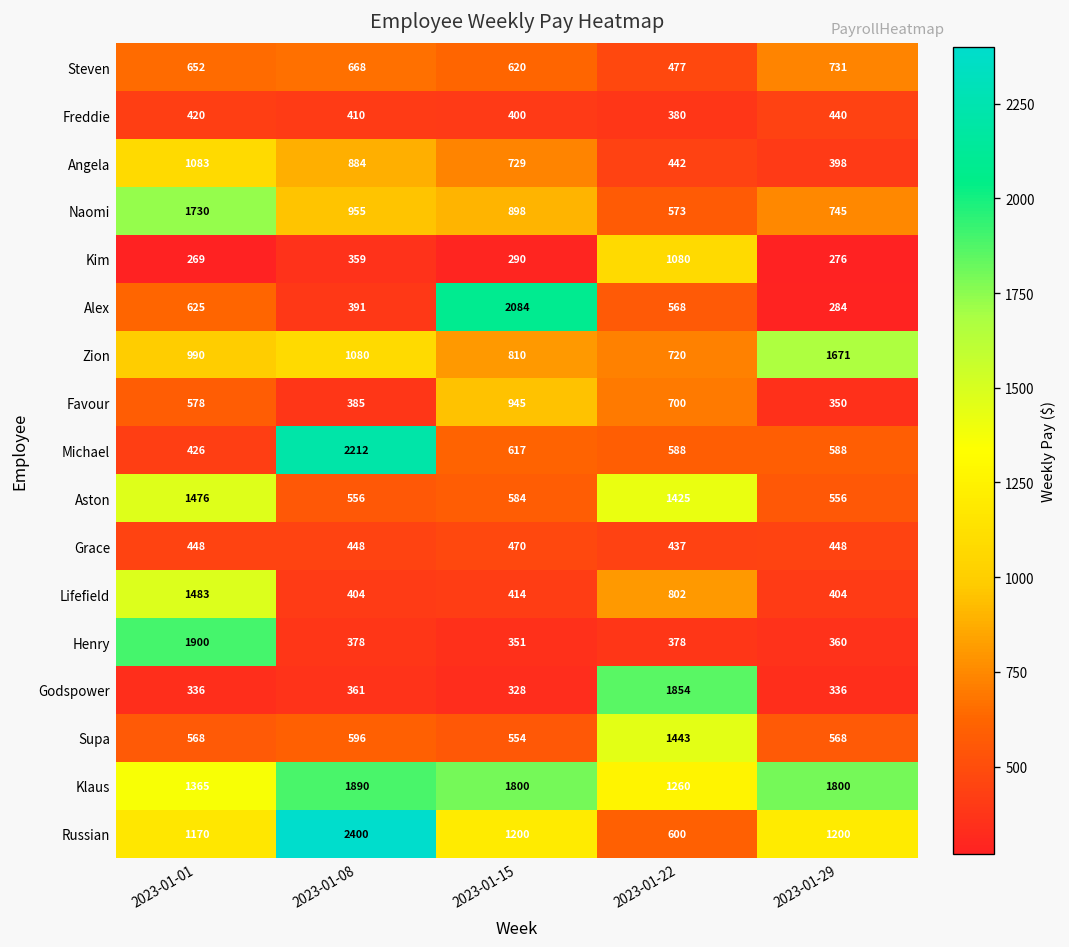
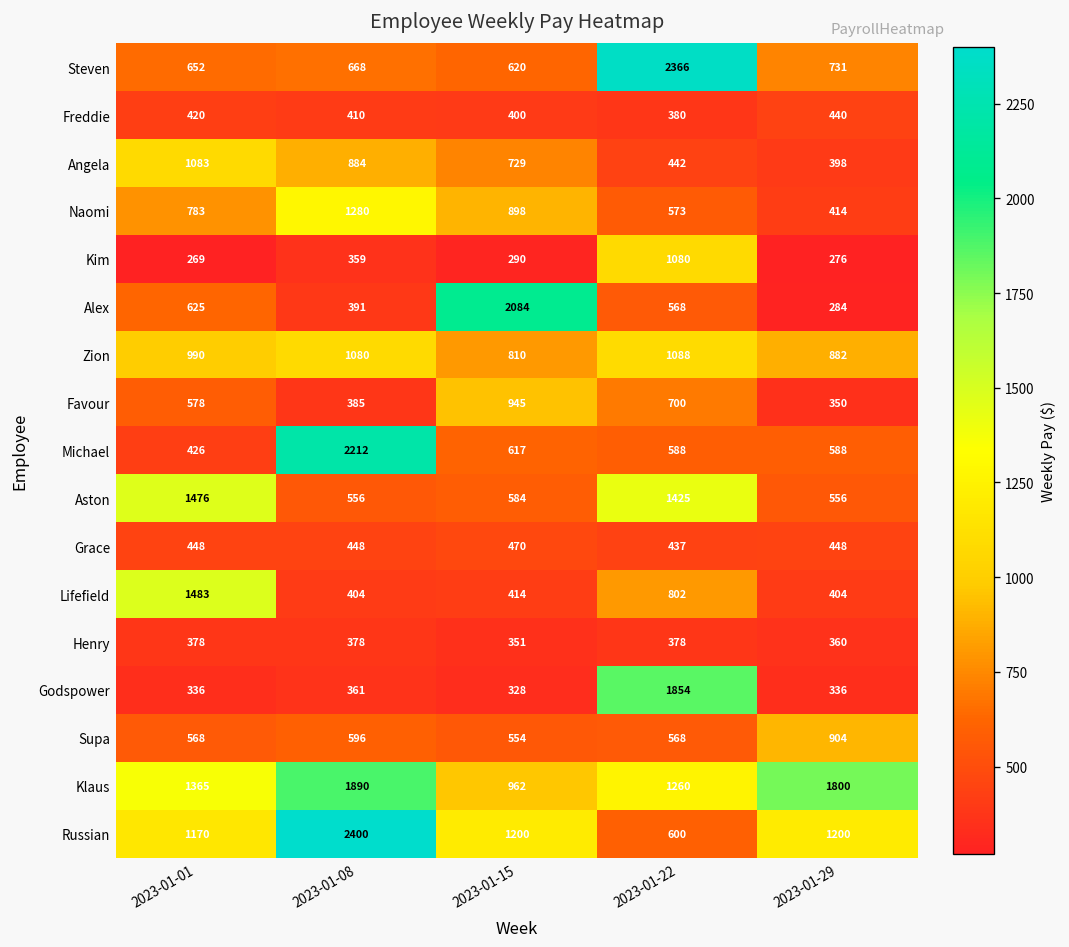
  {
    "Steven": {
      "2023-01-01": 652,
      "2023-01-08": 668,
      "2023-01-15": 620,
-     "2023-01-22": 477,
+     "2023-01-22": 2366,
      "2023-01-29": 731
    },
    "Freddie": {
      "2023-01-01": 420,
      "2023-01-08": 410,
      "2023-01-15": 400,
      "2023-01-22": 380,
      "2023-01-29": 440
    },
    "Angela": {
      "2023-01-01": 1083,
      "2023-01-08": 884,
      "2023-01-15": 729,
      "2023-01-22": 442,
      "2023-01-29": 398
    },
    "Naomi": {
-     "2023-01-01": 1730,
-     "2023-01-08": 955,
+     "2023-01-01": 783,
+     "2023-01-08": 1280,
      "2023-01-15": 898,
      "2023-01-22": 573,
-     "2023-01-29": 745
+     "2023-01-29": 414
    },
    "Kim": {
      "2023-01-01": 269,
      "2023-01-08": 359,
      "2023-01-15": 290,
      "2023-01-22": 1080,
      "2023-01-29": 276
    },
    "Alex": {
      "2023-01-01": 625,
      "2023-01-08": 391,
      "2023-01-15": 2084,
      "2023-01-22": 568,
      "2023-01-29": 284
    },
    "Zion": {
      "2023-01-01": 990,
      "2023-01-08": 1080,
      "2023-01-15": 810,
-     "2023-01-22": 720,
-     "2023-01-29": 1671
+     "2023-01-22": 1088,
+     "2023-01-29": 882
    },
    "Favour": {
      "2023-01-01": 578,
      "2023-01-08": 385,
      "2023-01-15": 945,
      "2023-01-22": 700,
      "2023-01-29": 350
    },
    "Michael": {
      "2023-01-01": 426,
      "2023-01-08": 2212,
      "2023-01-15": 617,
      "2023-01-22": 588,
      "2023-01-29": 588
    },
    "Aston": {
      "2023-01-01": 1476,
      "2023-01-08": 556,
      "2023-01-15": 584,
      "2023-01-22": 1425,
      "2023-01-29": 556
    },
    "Grace": {
      "2023-01-01": 448,
      "2023-01-08": 448,
      "2023-01-15": 470,
      "2023-01-22": 437,
      "2023-01-29": 448
    },
    "Lifefield": {
      "2023-01-01": 1483,
      "2023-01-08": 404,
      "2023-01-15": 414,
      "2023-01-22": 802,
      "2023-01-29": 404
    },
    "Henry": {
-     "2023-01-01": 1900,
+     "2023-01-01": 378,
      "2023-01-08": 378,
      "2023-01-15": 351,
      "2023-01-22": 378,
      "2023-01-29": 360
    },
    "Godspower": {
      "2023-01-01": 336,
      "2023-01-08": 361,
      "2023-01-15": 328,
      "2023-01-22": 1854,
      "2023-01-29": 336
    },
    "Supa": {
      "2023-01-01": 568,
      "2023-01-08": 596,
      "2023-01-15": 554,
-     "2023-01-22": 1443,
-     "2023-01-29": 568
+     "2023-01-22": 568,
+     "2023-01-29": 904
    },
    "Klaus": {
      "2023-01-01": 1365,
      "2023-01-08": 1890,
-     "2023-01-15": 1800,
+     "2023-01-15": 962,
      "2023-01-22": 1260,
      "2023-01-29": 1800
    },
    "Russian": {
      "2023-01-01": 1170,
      "2023-01-08": 2400,
      "2023-01-15": 1200,
      "2023-01-22": 600,
      "2023-01-29": 1200
    }
  }
